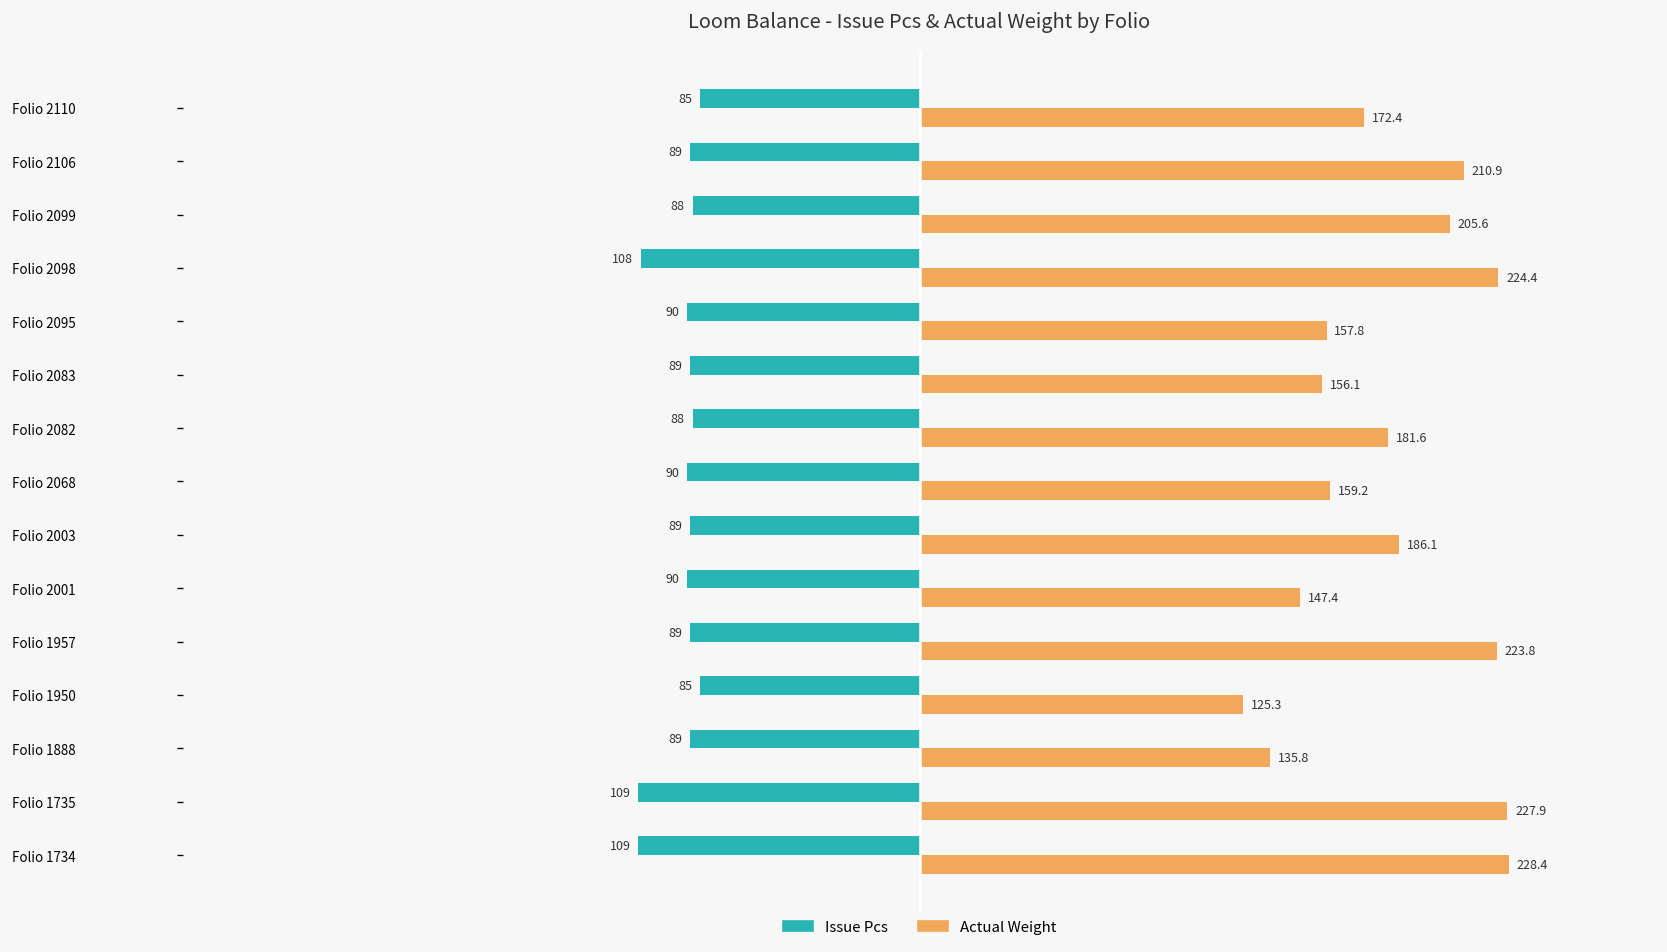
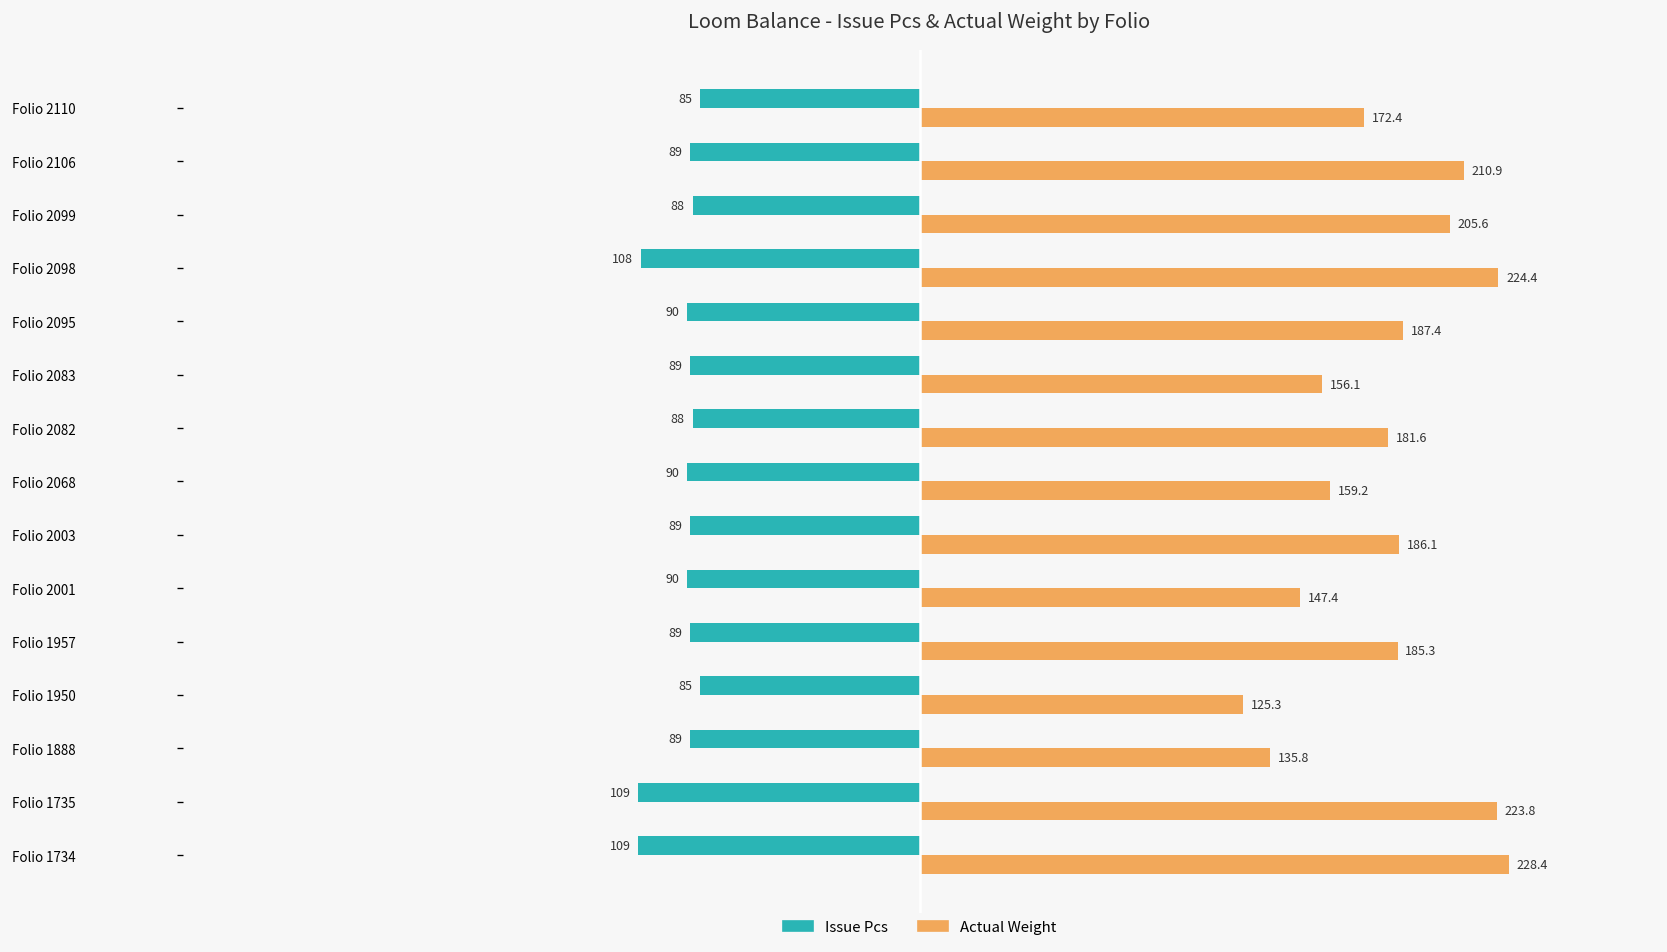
  {
    "Actual Weight": {
      "Folio 2110": 172.4,
      "Folio 2106": 210.9,
      "Folio 2099": 205.6,
      "Folio 2098": 224.4,
-     "Folio 2095": 157.8,
+     "Folio 2095": 187.4,
      "Folio 2083": 156.1,
      "Folio 2082": 181.6,
      "Folio 2068": 159.2,
      "Folio 2003": 186.1,
      "Folio 2001": 147.4,
-     "Folio 1957": 223.8,
+     "Folio 1957": 185.3,
      "Folio 1950": 125.3,
      "Folio 1888": 135.8,
-     "Folio 1735": 227.9,
+     "Folio 1735": 223.8,
      "Folio 1734": 228.4
    }
  }
